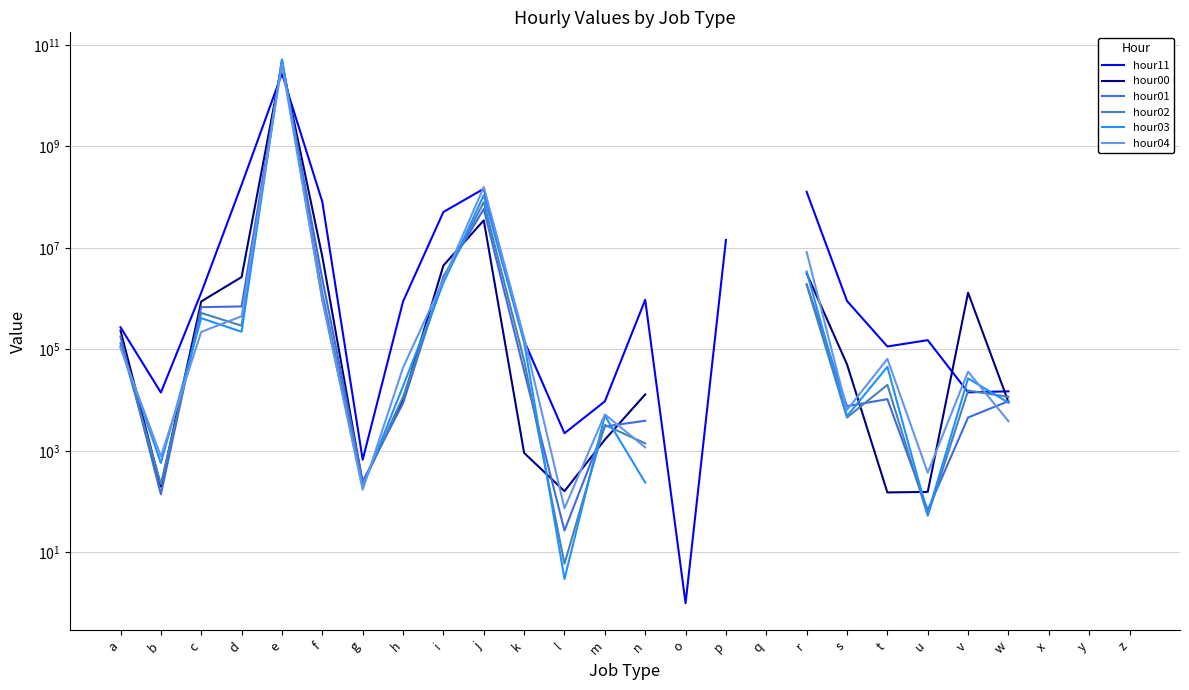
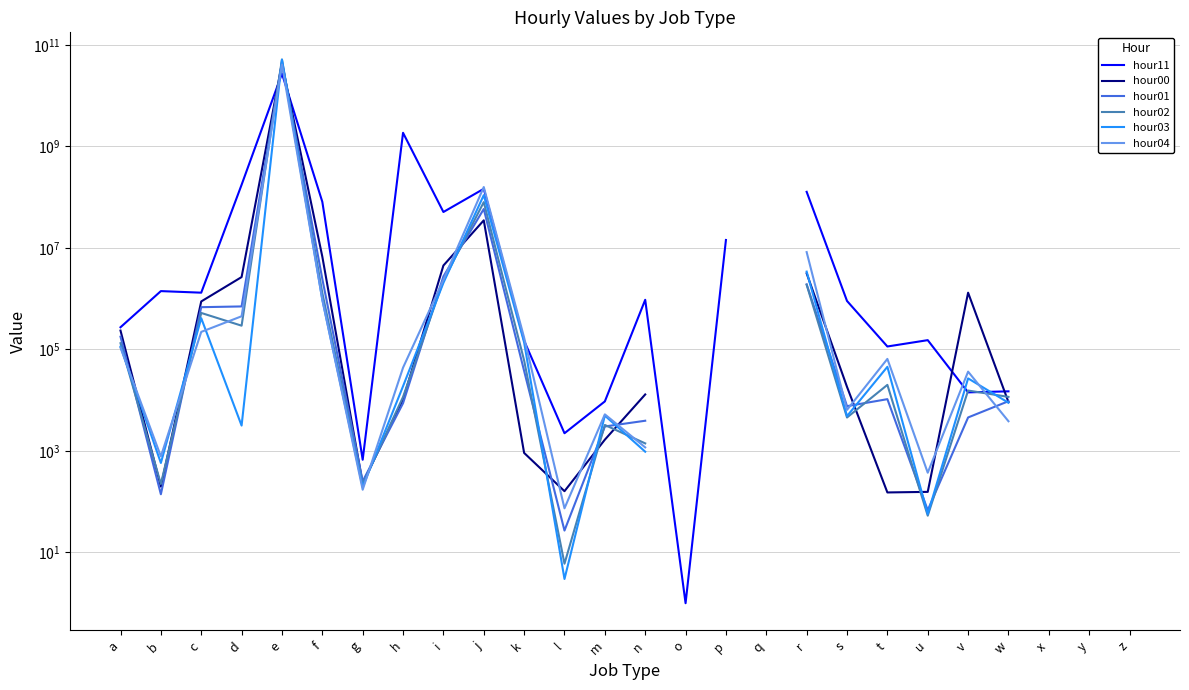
  {
    "hour11": {
      "a": 300000,
-     "b": 14000,
+     "b": 1400000,
      "c": 1300000,
      "d": 170000000,
      "e": 30000000000,
      "f": 80000000,
      "g": 700,
-     "h": 900000,
+     "h": 1800000000,
      "i": 50000000,
      "l": 2000,
      "m": 9000,
      "n": 900000,
      "o": 1,
      "p": 14000000,
      "r": 130000000,
      "s": 900000,
      "t": 110000,
      "u": 150000,
      "w": 15000
    },
    "hour00": {
      "a": 200000,
      "b": 200,
      "c": 900000,
      "d": 3000000,
      "f": 7000000,
      "h": 10000,
      "i": 4000000,
      "j": 30000000,
      "k": 900,
      "l": 160,
      "m": 1700,
      "n": 13000,
      "p": 30000000,
-     "s": 50000,
+     "s": 18000,
      "t": 150,
      "u": 160,
      "v": 1300000,
      "z": 400000
    },
    "hour03": {
      "b": 600,
      "c": 400000,
-     "d": 200000,
+     "d": 3000,
      "g": 190,
      "h": 19000,
      "j": 110000000,
      "l": 3,
-     "n": 200,
+     "n": 1000,
      "p": 6000000,
      "t": 50000,
      "v": 30000
    }
  }
